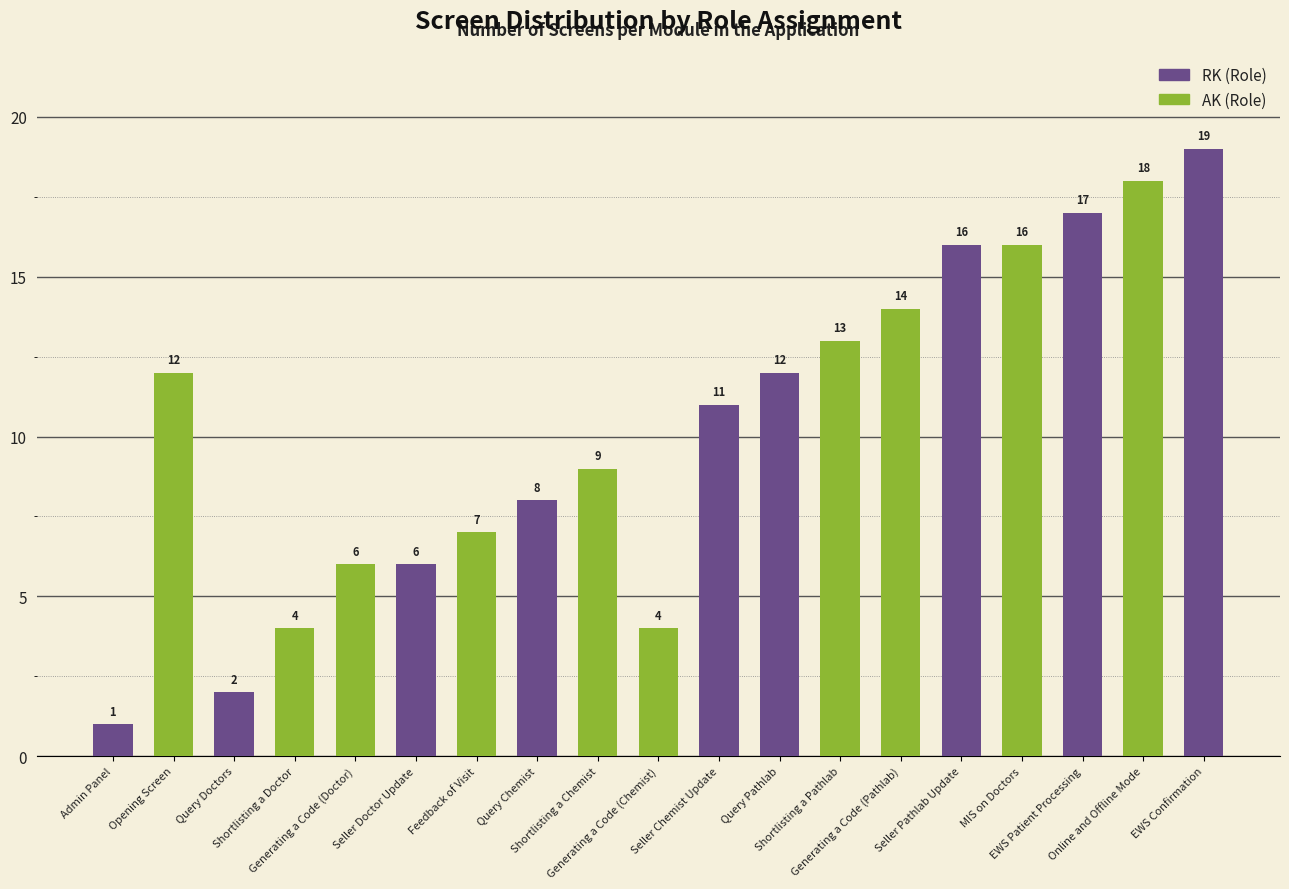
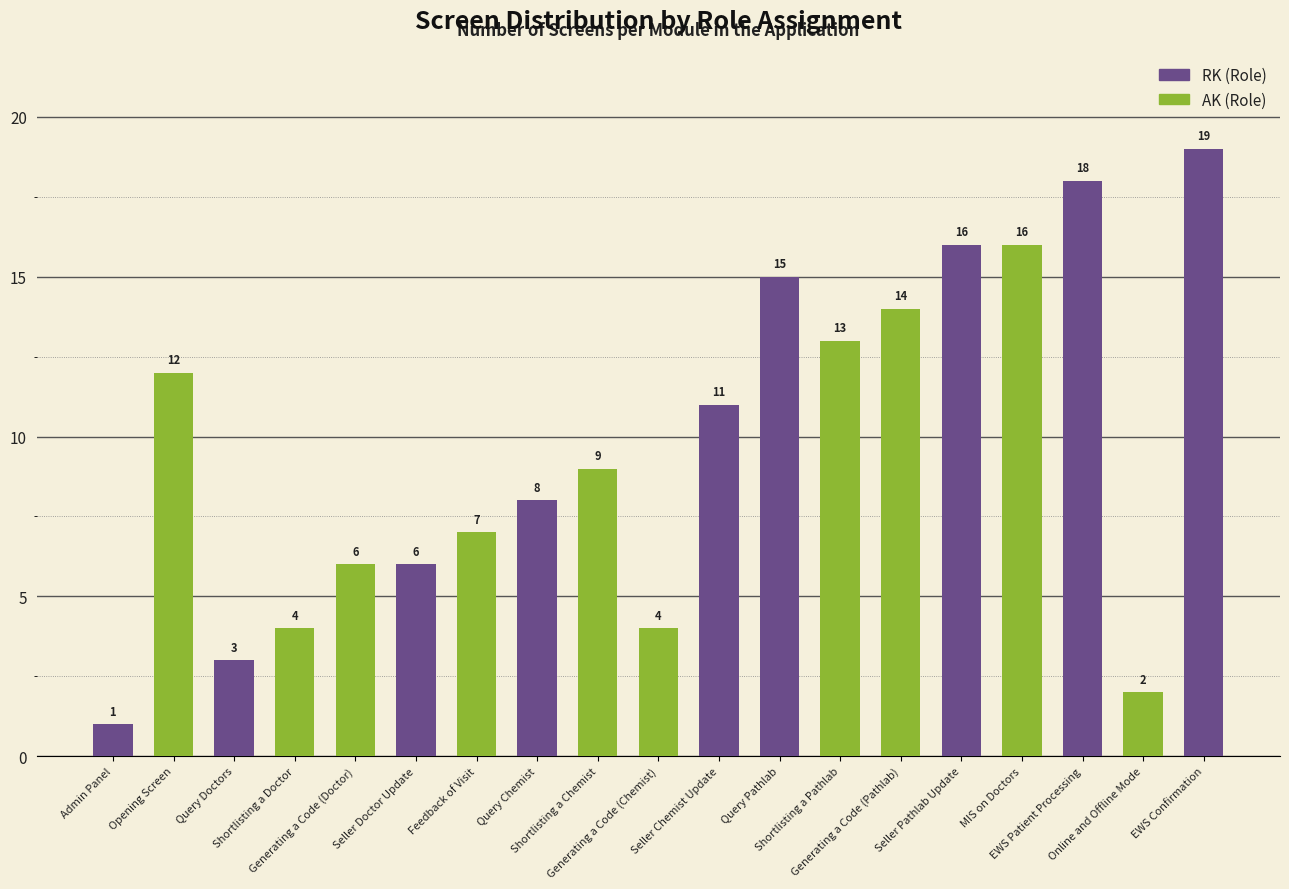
  {
    "Admin Panel": 1,
    "Opening Screen": 12,
-   "Query Doctors": 2,
+   "Query Doctors": 3,
    "Shortlisting a Doctor": 4,
    "Generating a Code (Doctor)": 6,
    "Seller Doctor Update": 6,
    "Feedback of Visit": 7,
    "Query Chemist": 8,
    "Shortlisting a Chemist": 9,
    "Generating a Code (Chemist)": 4,
    "Seller Chemist Update": 11,
-   "Query Pathlab": 12,
+   "Query Pathlab": 15,
    "Shortlisting a Pathlab": 13,
    "Generating a Code (Pathlab)": 14,
    "Seller Pathlab Update": 16,
    "MIS on Doctors": 16,
-   "EWS Patient Processing": 17,
-   "Online and Offline Mode": 18,
+   "EWS Patient Processing": 18,
+   "Online and Offline Mode": 2,
    "EWS Confirmation": 19
  }
